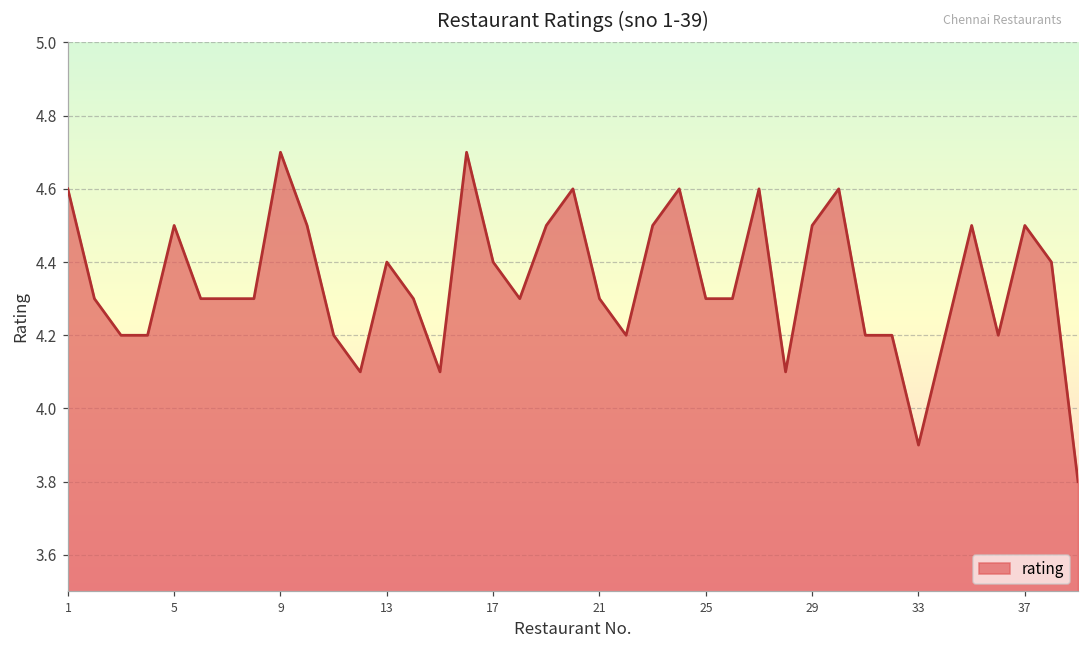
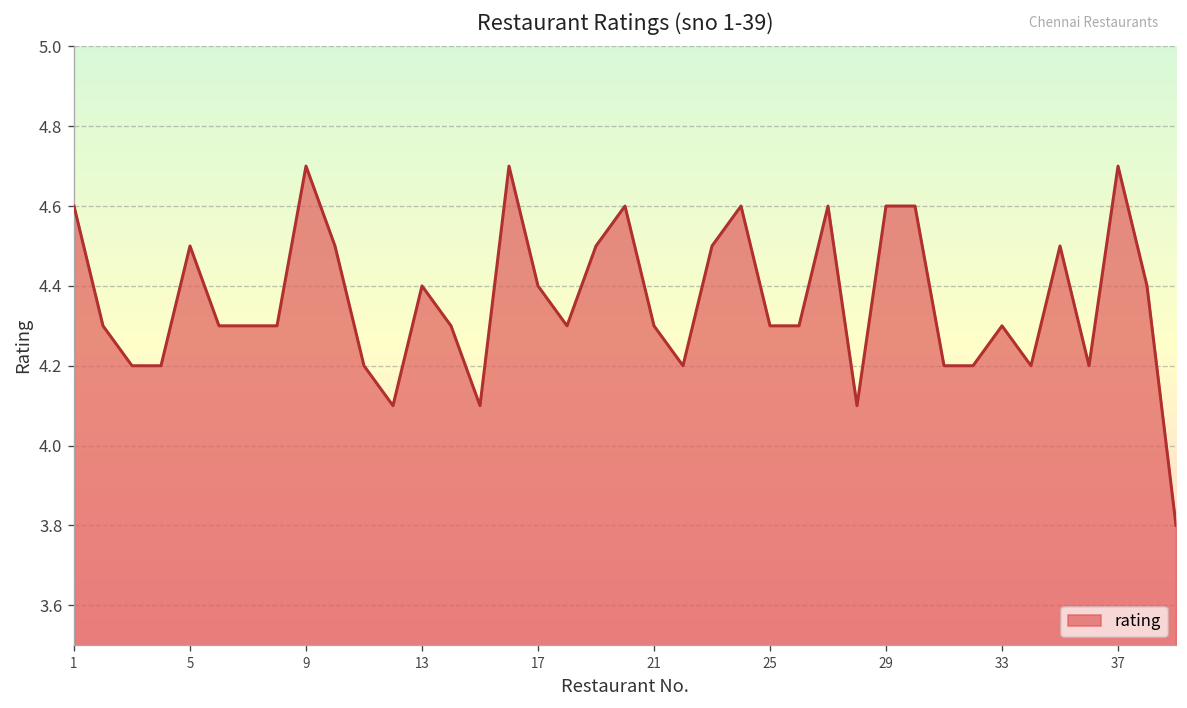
  {
    "1": 4.6,
    "5": 4.5,
    "9": 4.7,
    "13": 4.4,
    "17": 4.4,
    "21": 4.3,
    "25": 4.3,
-   "29": 4.5,
-   "33": 3.9,
-   "37": 4.5
+   "29": 4.6,
+   "33": 4.3,
+   "37": 4.7
  }
